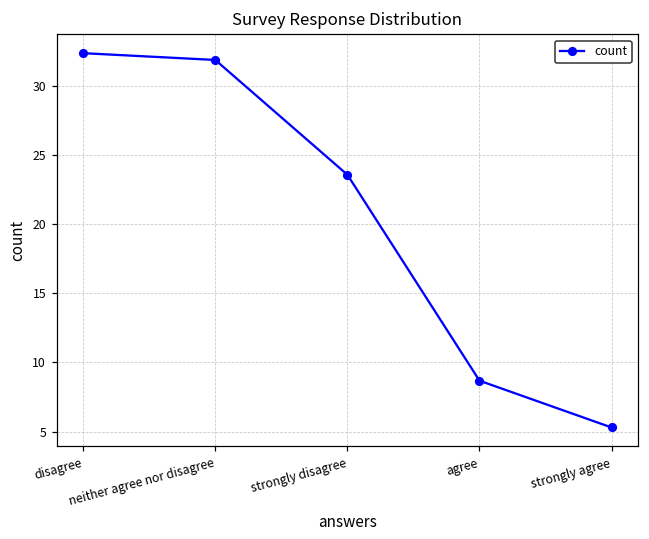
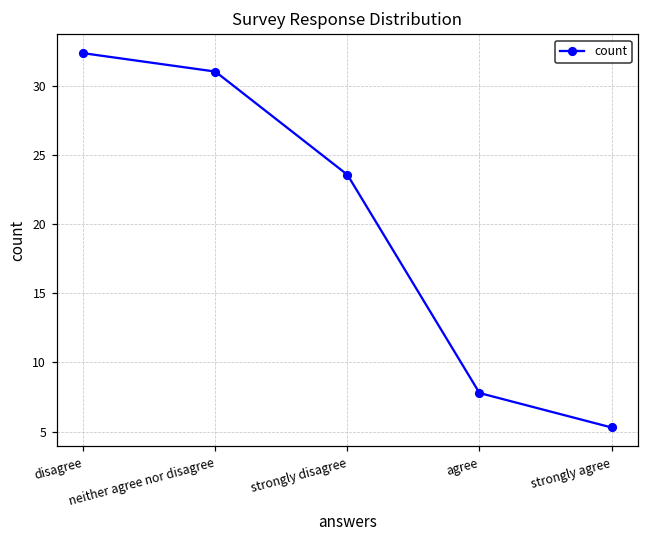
  {
    "disagree": 32.4,
-   "neither agree nor disagree": 31.9,
+   "neither agree nor disagree": 31.1,
    "strongly disagree": 23.6,
-   "agree": 8.7,
+   "agree": 7.8,
    "strongly agree": 5.3
  }
